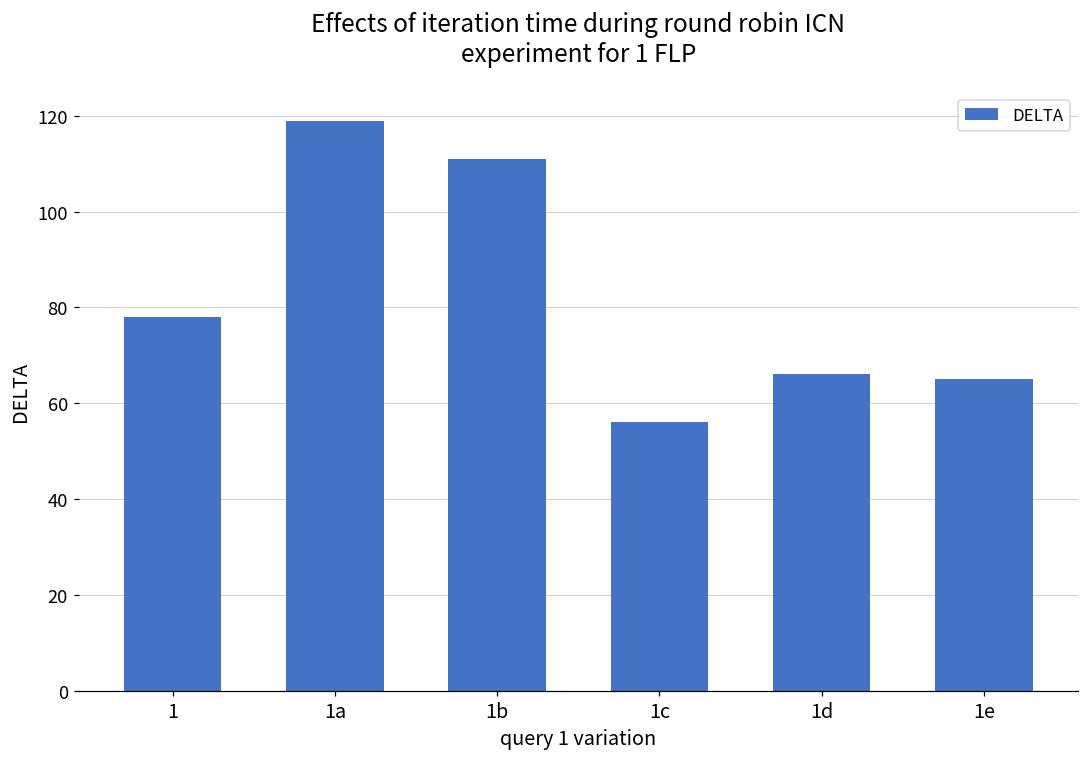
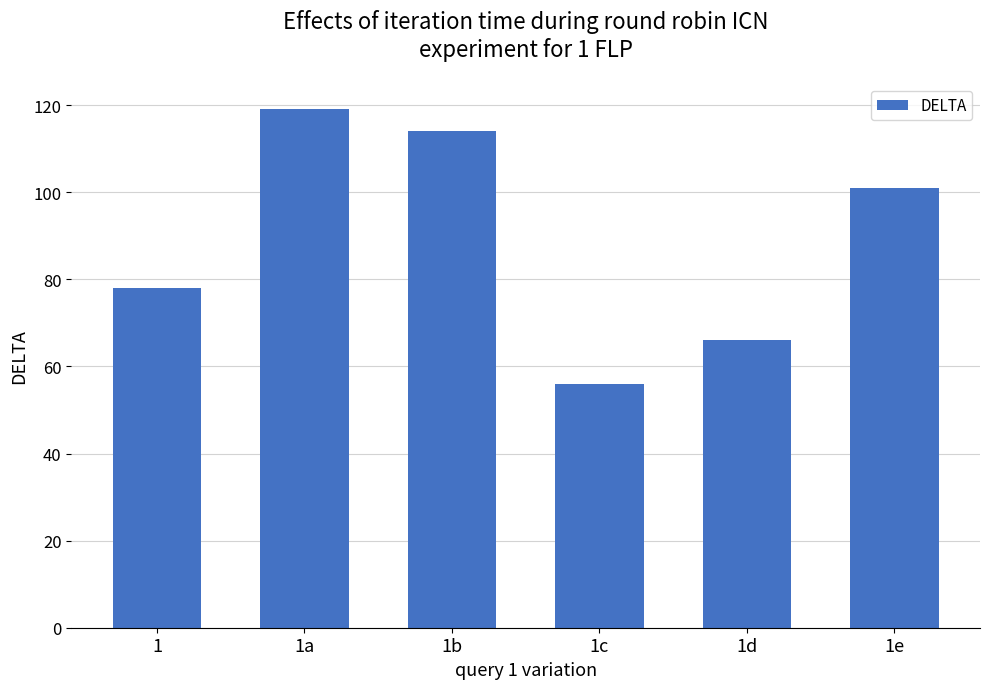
  {
    "1": 78,
    "1a": 119,
-   "1b": 111,
+   "1b": 114,
    "1c": 56,
    "1d": 66,
-   "1e": 65
+   "1e": 101
  }
